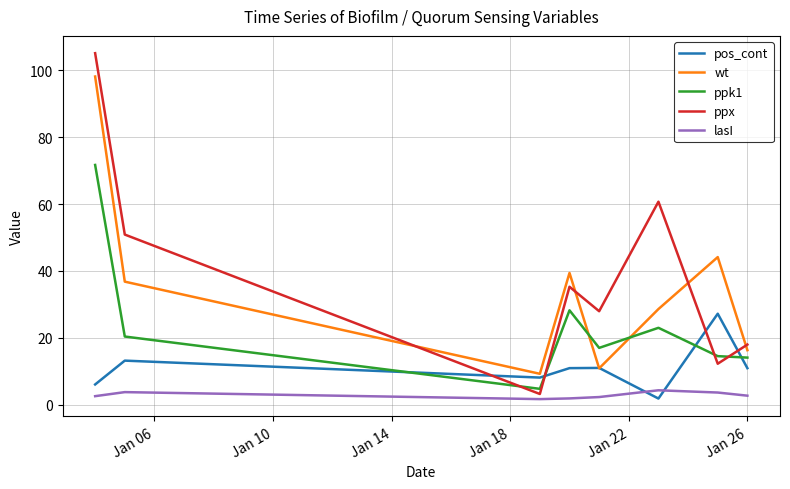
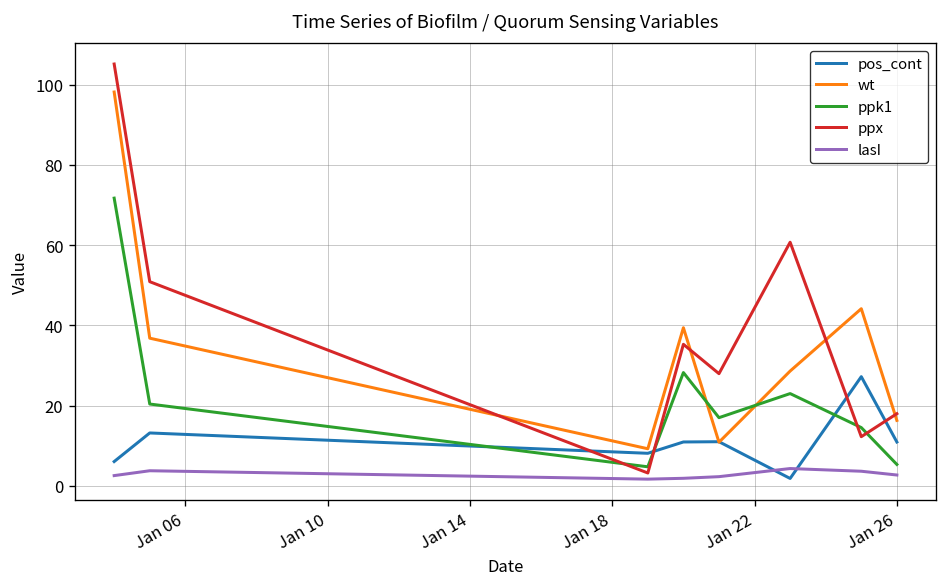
  {
    "pos_cont": {
      "Jan 26": 11
    },
    "wt": {
      "Jan 26": 16
    },
    "ppk1": {
-     "Jan 26": 14
+     "Jan 26": 5
    },
    "ppx": {
      "Jan 26": 18
    },
    "lasI": {
      "Jan 26": 3
    }
  }
